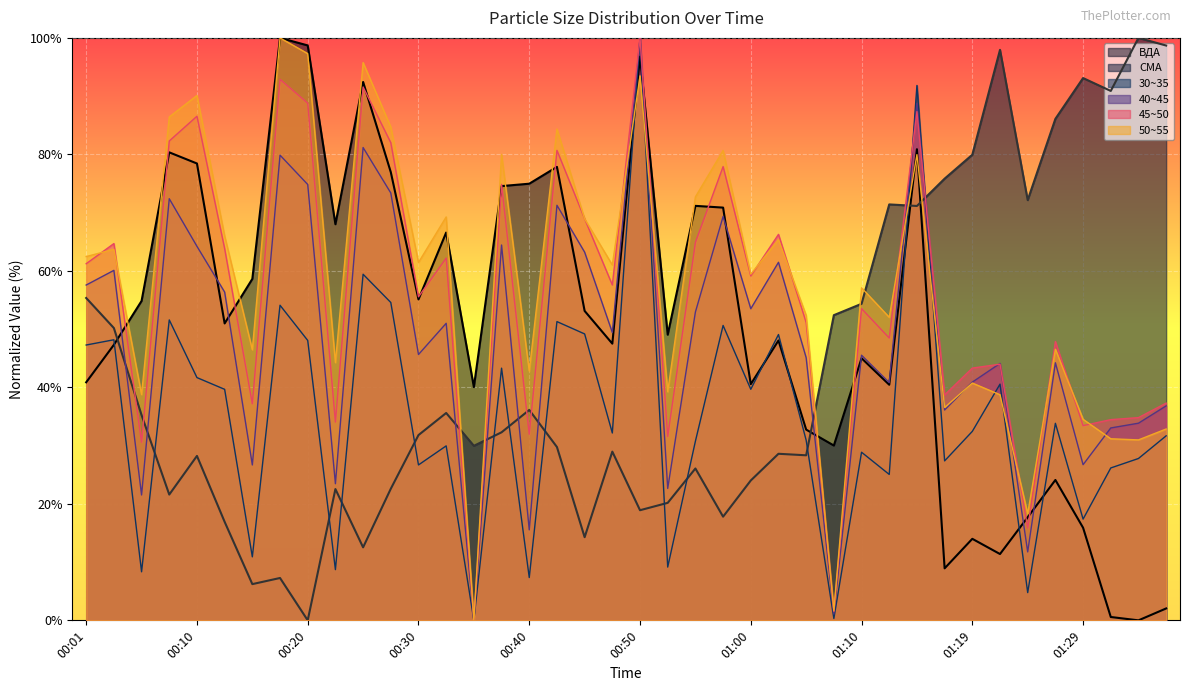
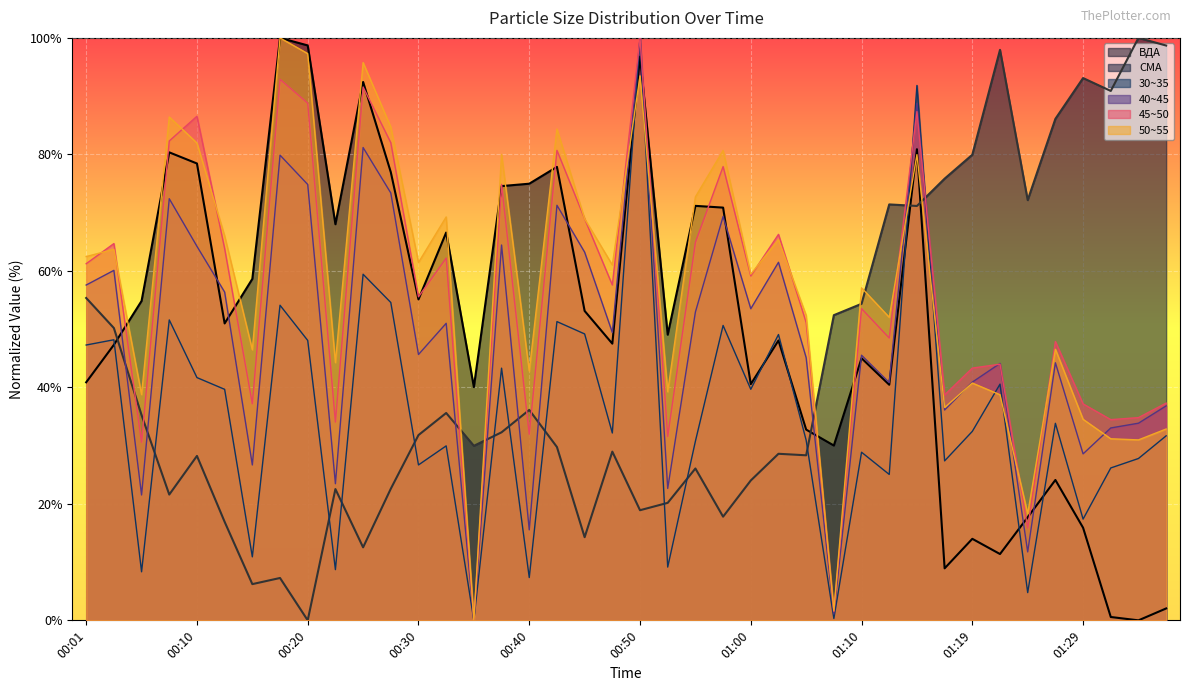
  {
    "40~45": {
      "00:01": "58%",
      "00:10": "64%",
      "00:20": "75%",
      "00:30": "46%",
      "00:40": "16%",
      "01:00": "53%",
      "01:10": "46%",
-     "01:29": "27%"
+     "01:29": "29%"
    },
    "45~50": {
      "00:01": "61%",
      "00:10": "87%",
      "00:20": "89%",
      "00:30": "56%",
      "00:40": "32%",
      "01:10": "54%",
      "01:19": "43%",
-     "01:29": "33%"
+     "01:29": "37%"
    },
    "50~55": {
      "00:01": "62%",
-     "00:10": "90%",
+     "00:10": "82%",
      "00:20": "97%",
      "00:30": "61%",
      "00:40": "43%",
      "00:50": "93%",
      "01:10": "57%",
      "01:29": "35%"
    }
  }
